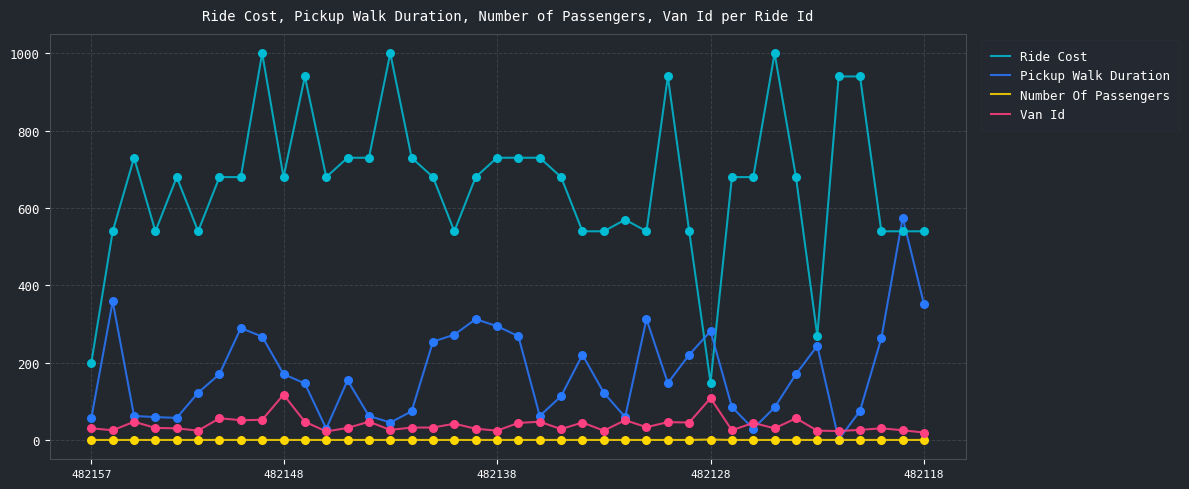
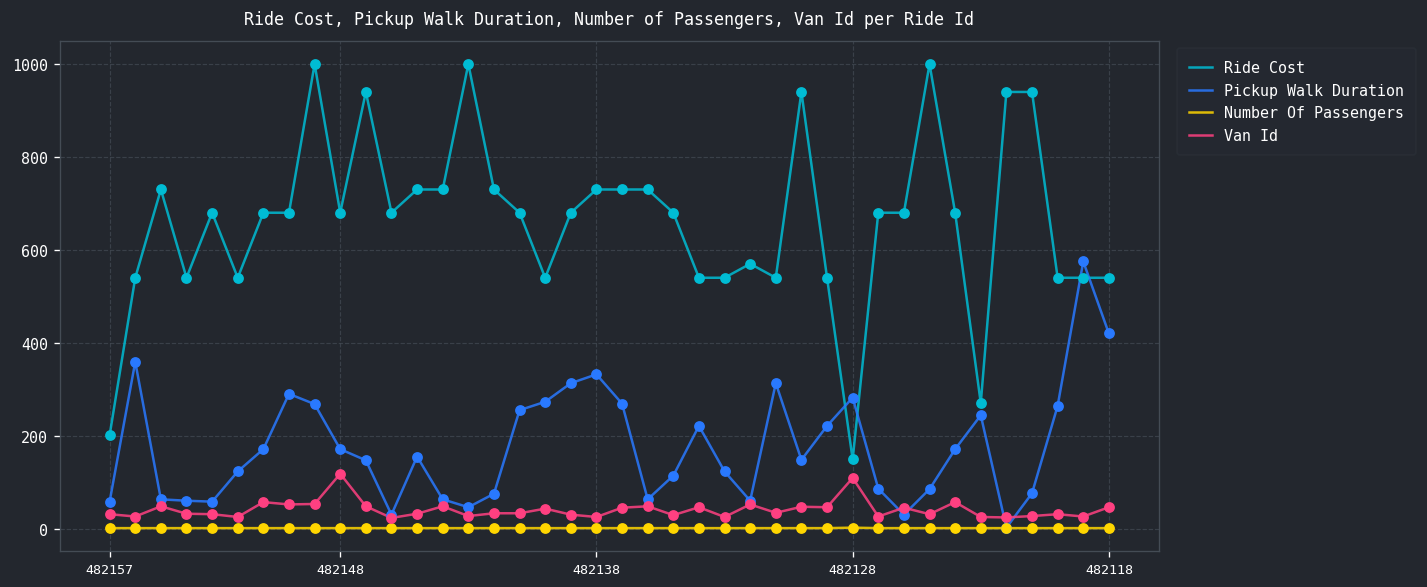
  {
    "Ride Cost": {
      "482157": 200,
      "482148": 680,
      "482138": 730,
      "482128": 150,
      "482118": 540
    },
    "Pickup Walk Duration": {
      "482157": 60,
      "482148": 170,
-     "482138": 300,
+     "482138": 330,
      "482128": 280,
-     "482118": 350
+     "482118": 420
    },
    "Number Of Passengers": {
      "482157": 0,
      "482148": 0,
      "482138": 0,
      "482128": 0,
      "482118": 0
    },
    "Van Id": {
      "482157": 30,
      "482148": 120,
      "482138": 30,
      "482128": 110,
-     "482118": 20
+     "482118": 50
    }
  }
